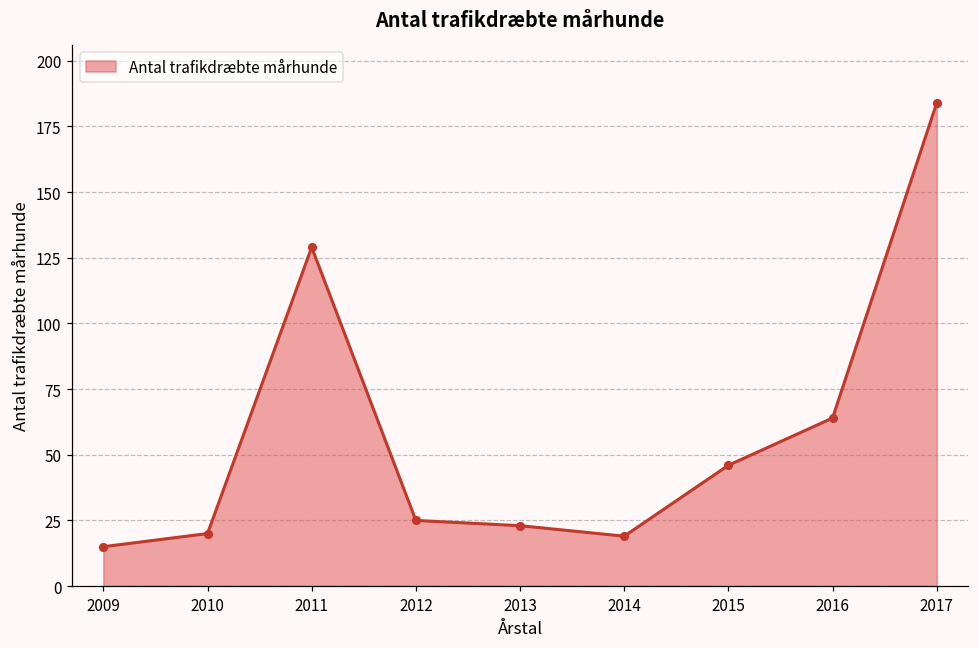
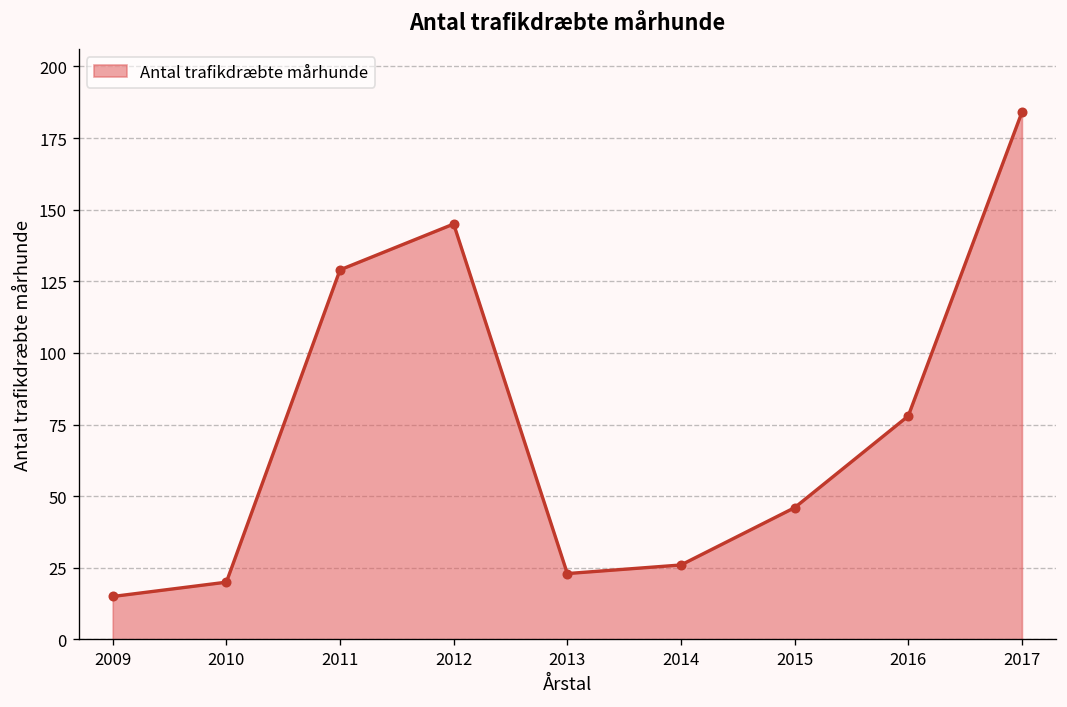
  {
    "2009": 15,
    "2010": 20,
    "2011": 129,
-   "2012": 25,
+   "2012": 145,
    "2013": 23,
-   "2014": 19,
+   "2014": 26,
    "2015": 46,
-   "2016": 64,
+   "2016": 78,
    "2017": 184
  }
